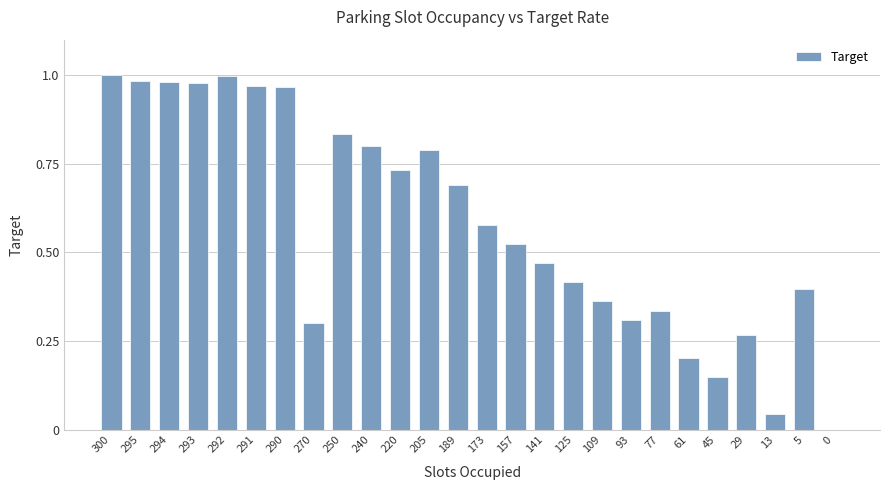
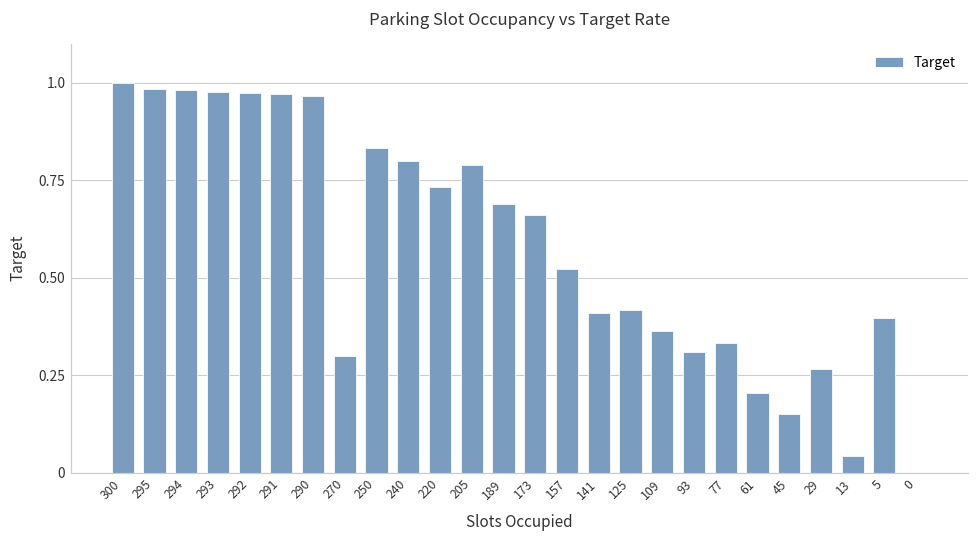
  {
    "300": 1.00,
    "295": 0.98,
    "294": 0.98,
    "293": 0.98,
-   "292": 1.00,
+   "292": 0.97,
    "291": 0.97,
    "290": 0.97,
    "270": 0.30,
    "250": 0.83,
    "240": 0.80,
    "220": 0.73,
    "205": 0.79,
    "189": 0.69,
-   "173": 0.58,
+   "173": 0.66,
    "157": 0.52,
-   "141": 0.47,
+   "141": 0.41,
    "125": 0.42,
    "109": 0.36,
    "93": 0.31,
    "77": 0.33,
    "61": 0.20,
    "45": 0.15,
    "29": 0.27,
    "13": 0.04,
    "5": 0.40,
    "0": 0.00
  }
